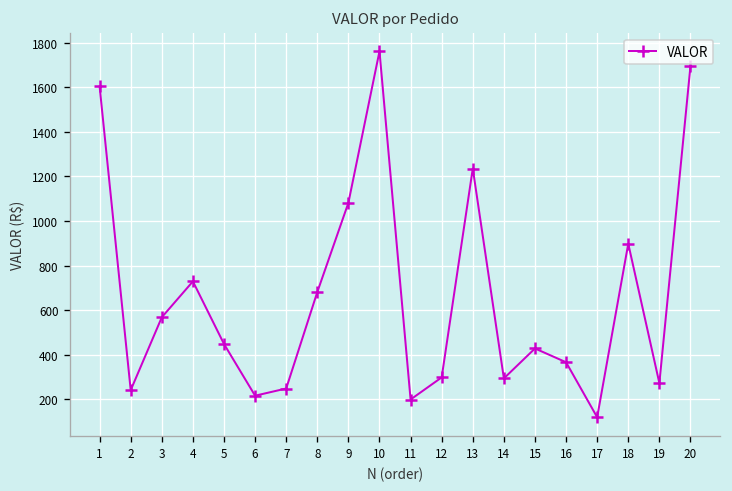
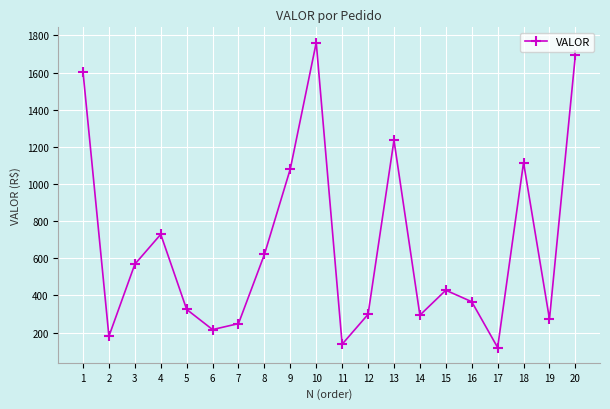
  {
    "1": 1600,
-   "2": 240,
+   "2": 180,
    "3": 570,
    "4": 730,
-   "5": 450,
+   "5": 320,
    "6": 220,
    "7": 250,
-   "8": 680,
+   "8": 620,
    "9": 1080,
    "10": 1760,
-   "11": 200,
+   "11": 140,
    "12": 300,
    "13": 1240,
    "14": 290,
    "15": 430,
    "16": 370,
    "17": 120,
-   "18": 900,
+   "18": 1120,
    "19": 270,
    "20": 1700
  }
